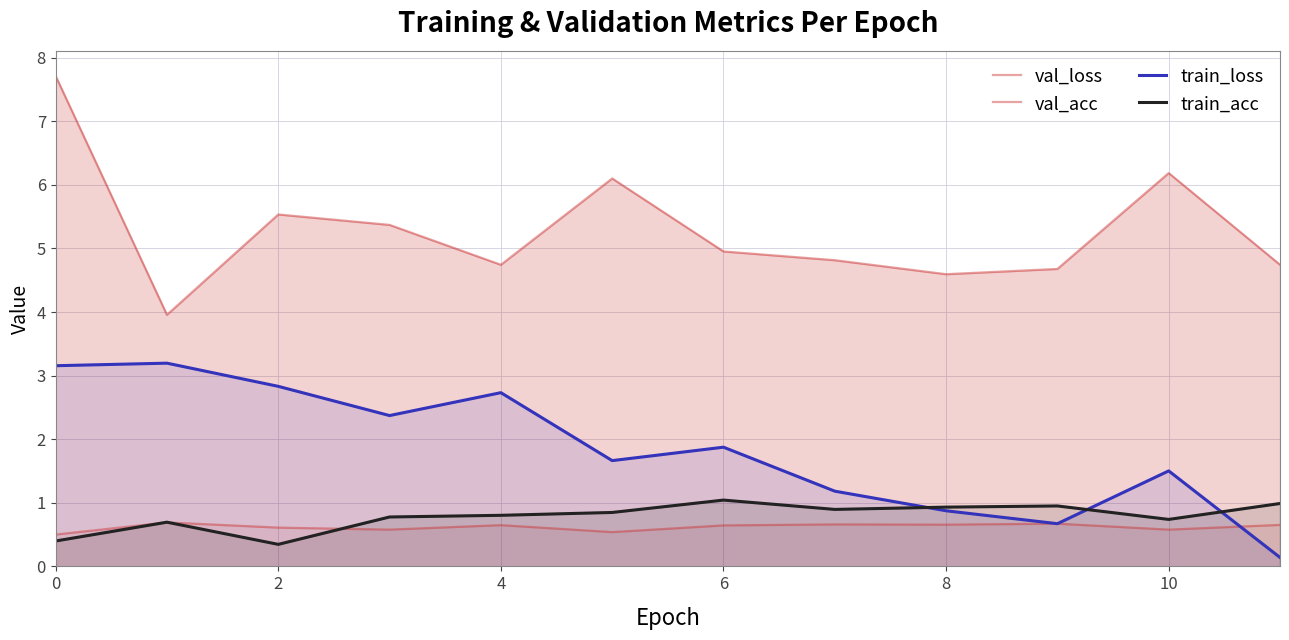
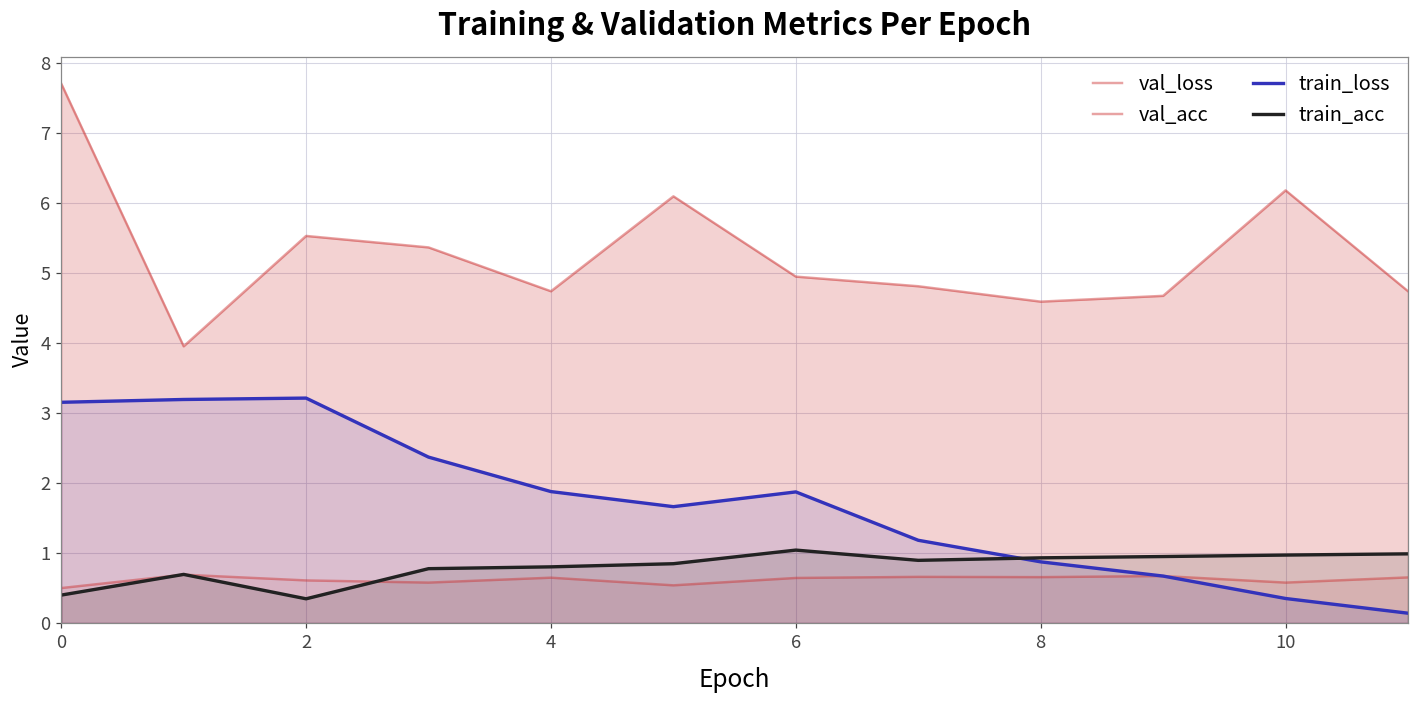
  {
    "train_loss": {
      "0": 3.2,
-     "2": 2.8,
-     "4": 2.7,
+     "2": 3.2,
+     "4": 1.9,
      "6": 1.9,
      "8": 0.9,
-     "10": 1.5
+     "10": 0.4
    },
    "train_acc": {
      "0": 0.4,
      "2": 0.3,
      "4": 0.8,
      "6": 1.0,
      "8": 0.9,
-     "10": 0.7
+     "10": 1.0
    }
  }
